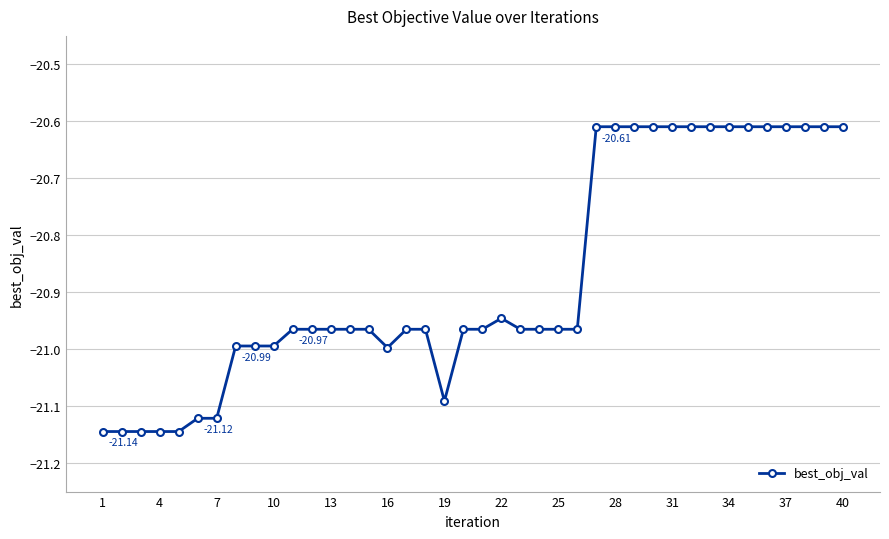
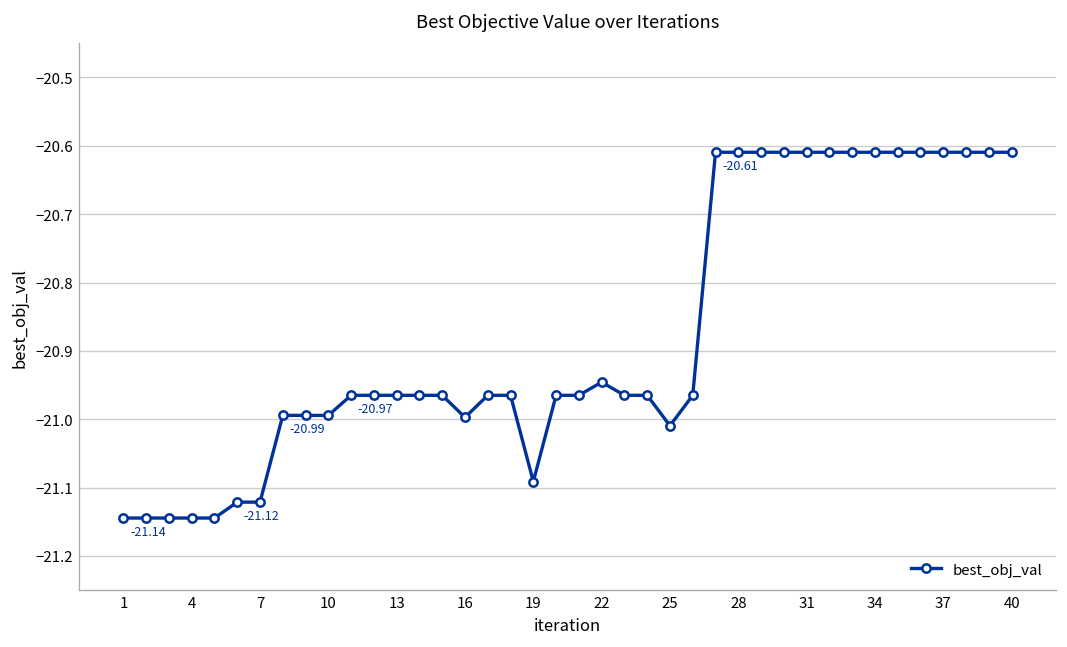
  {
    "16": -21.00,
    "19": -21.09,
    "22": -20.95,
-   "25": -20.97,
+   "25": -21.01,
    "31": -20.61,
    "34": -20.61,
    "37": -20.61,
    "40": -20.61
  }
